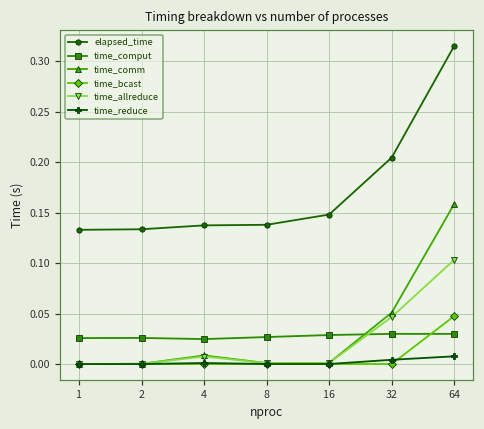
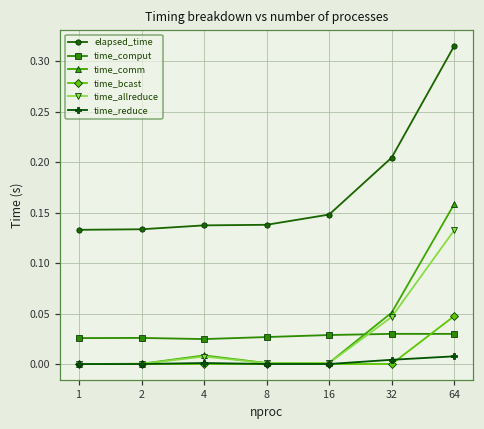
  {
    "time_allreduce": {
      "32": 0.05,
-     "64": 0.10
+     "64": 0.13
    }
  }
